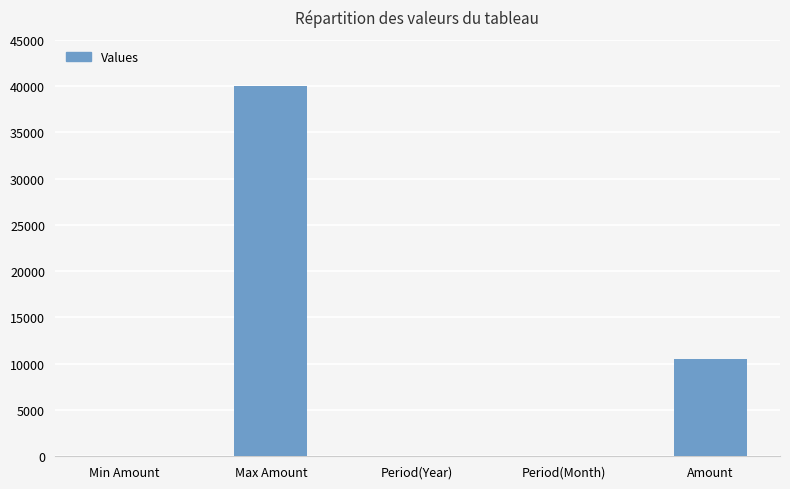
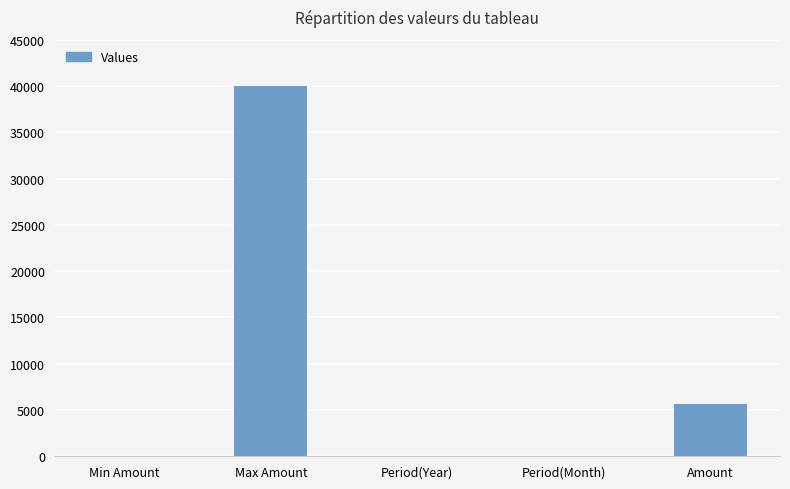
  {
    "Min Amount": 0,
    "Max Amount": 40000,
    "Period(Month)": 0,
-   "Amount": 11000
+   "Amount": 6000
  }
